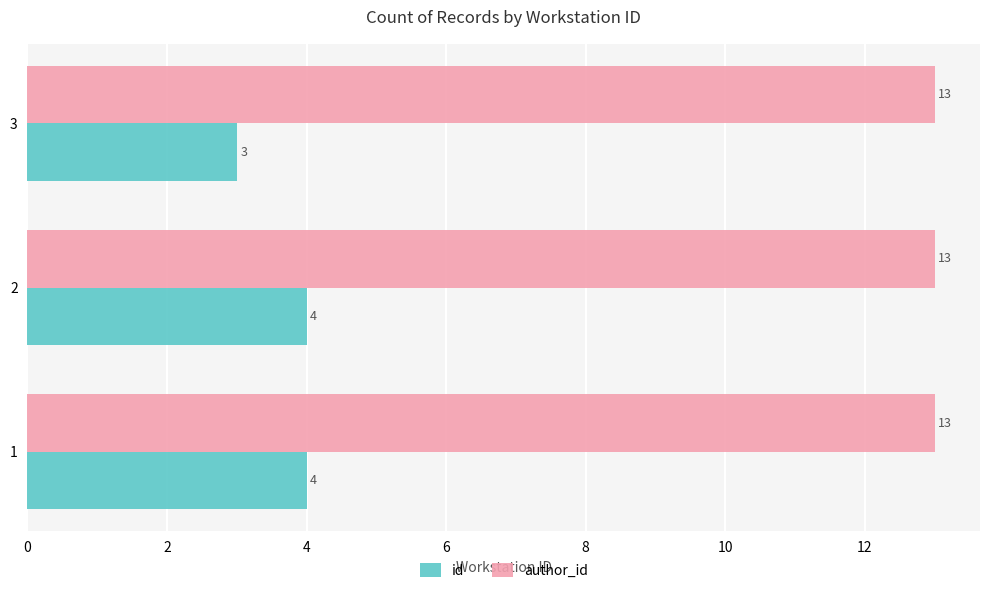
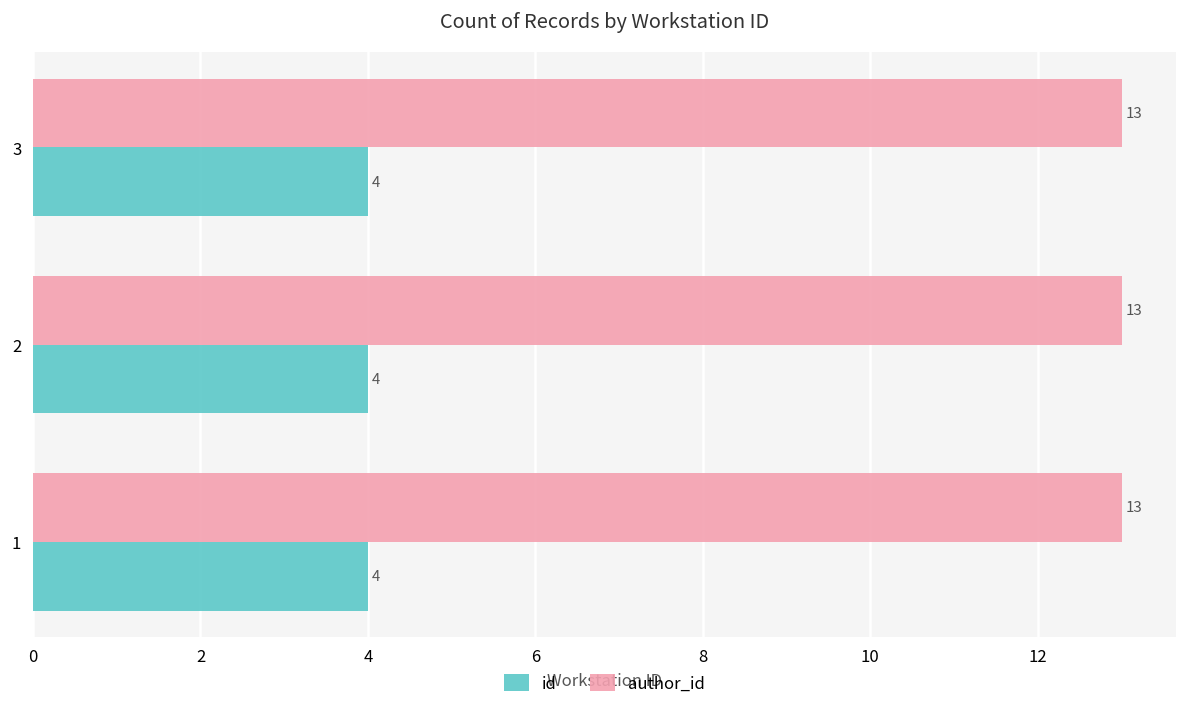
  {
    "id": {
-     "3": 3,
+     "3": 4,
      "2": 4,
      "1": 4
    },
    "author_id": {
      "3": 13,
      "2": 13,
      "1": 13
    }
  }
